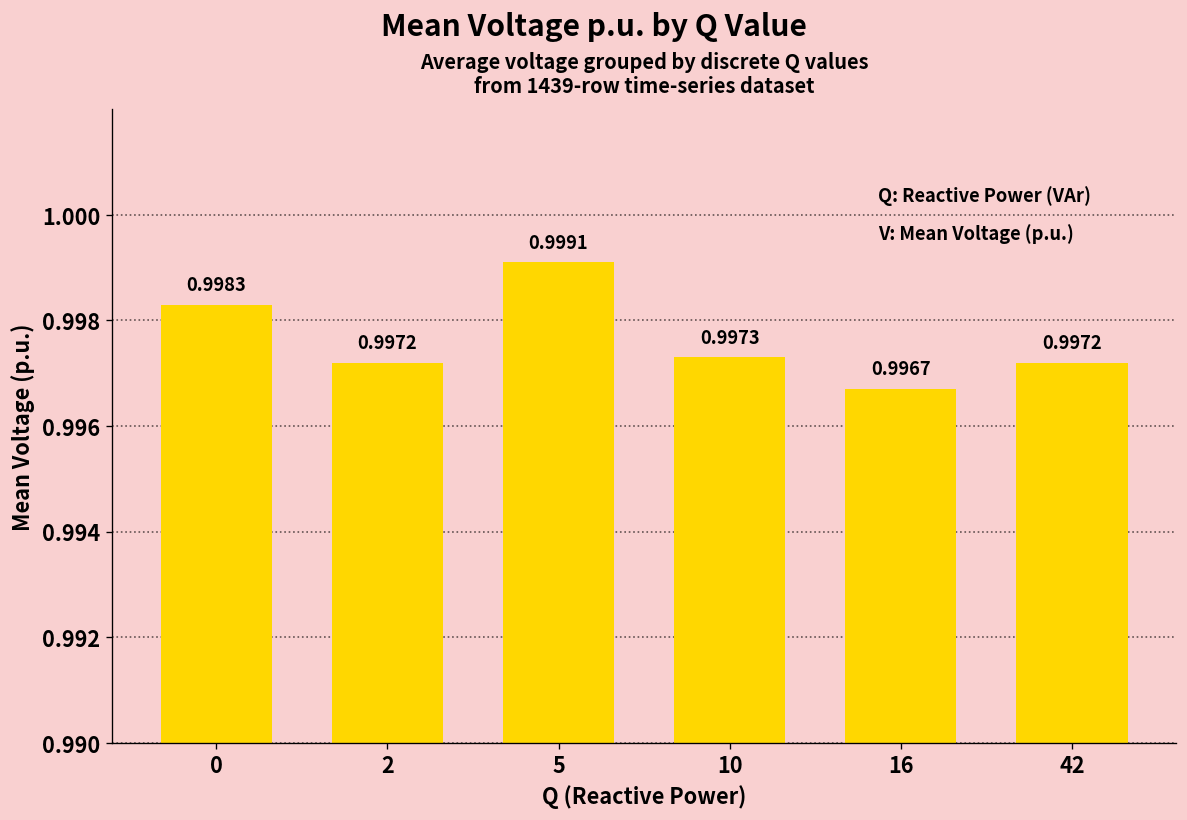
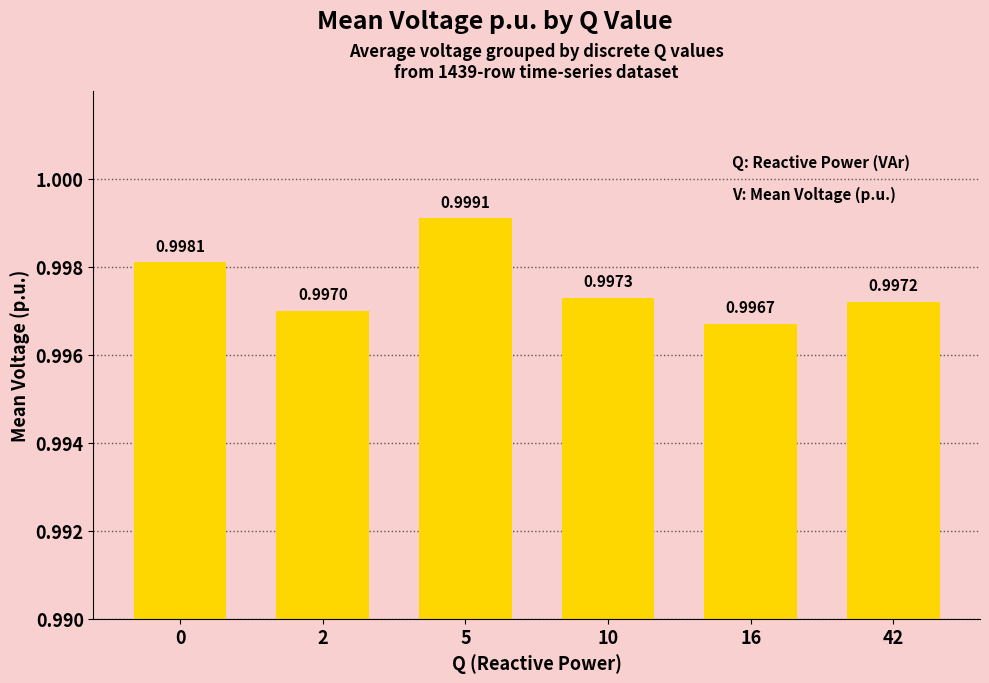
  {
-   "0": 0.9983,
-   "2": 0.9972,
+   "0": 0.9981,
+   "2": 0.9970,
    "5": 0.9991,
    "10": 0.9973,
    "16": 0.9967,
    "42": 0.9972
  }
